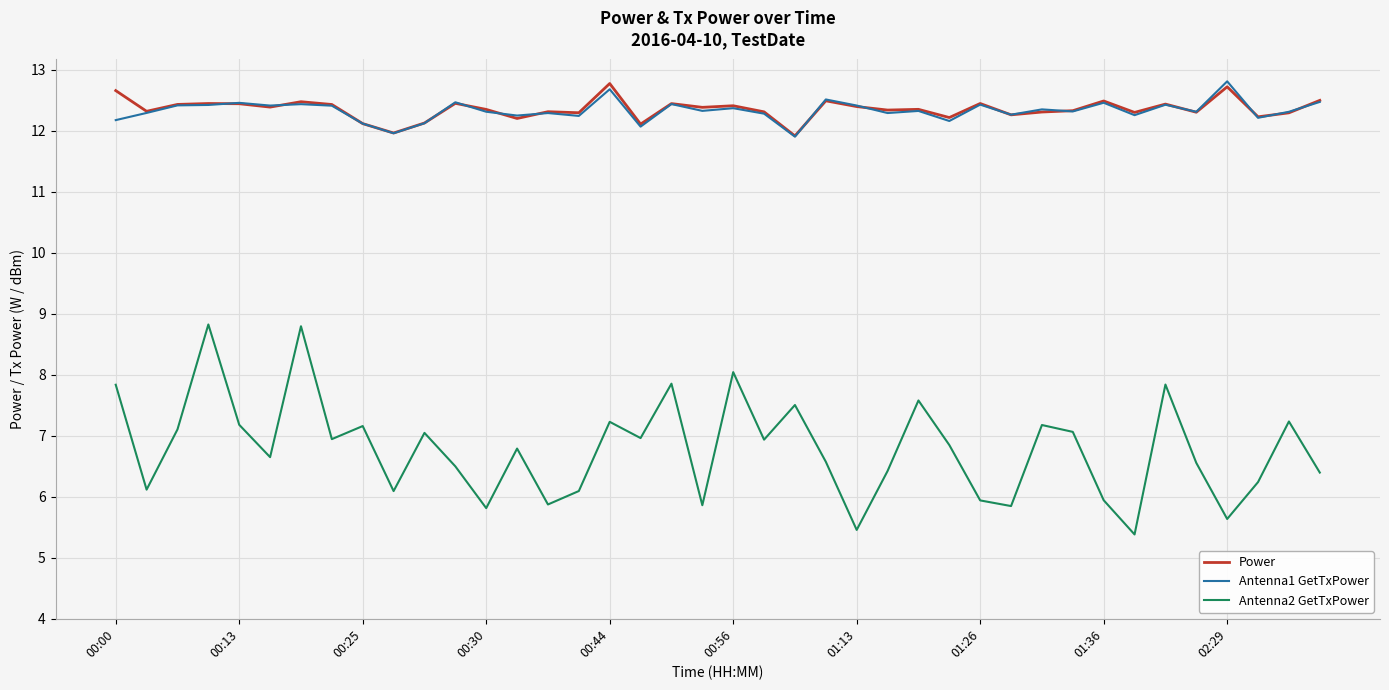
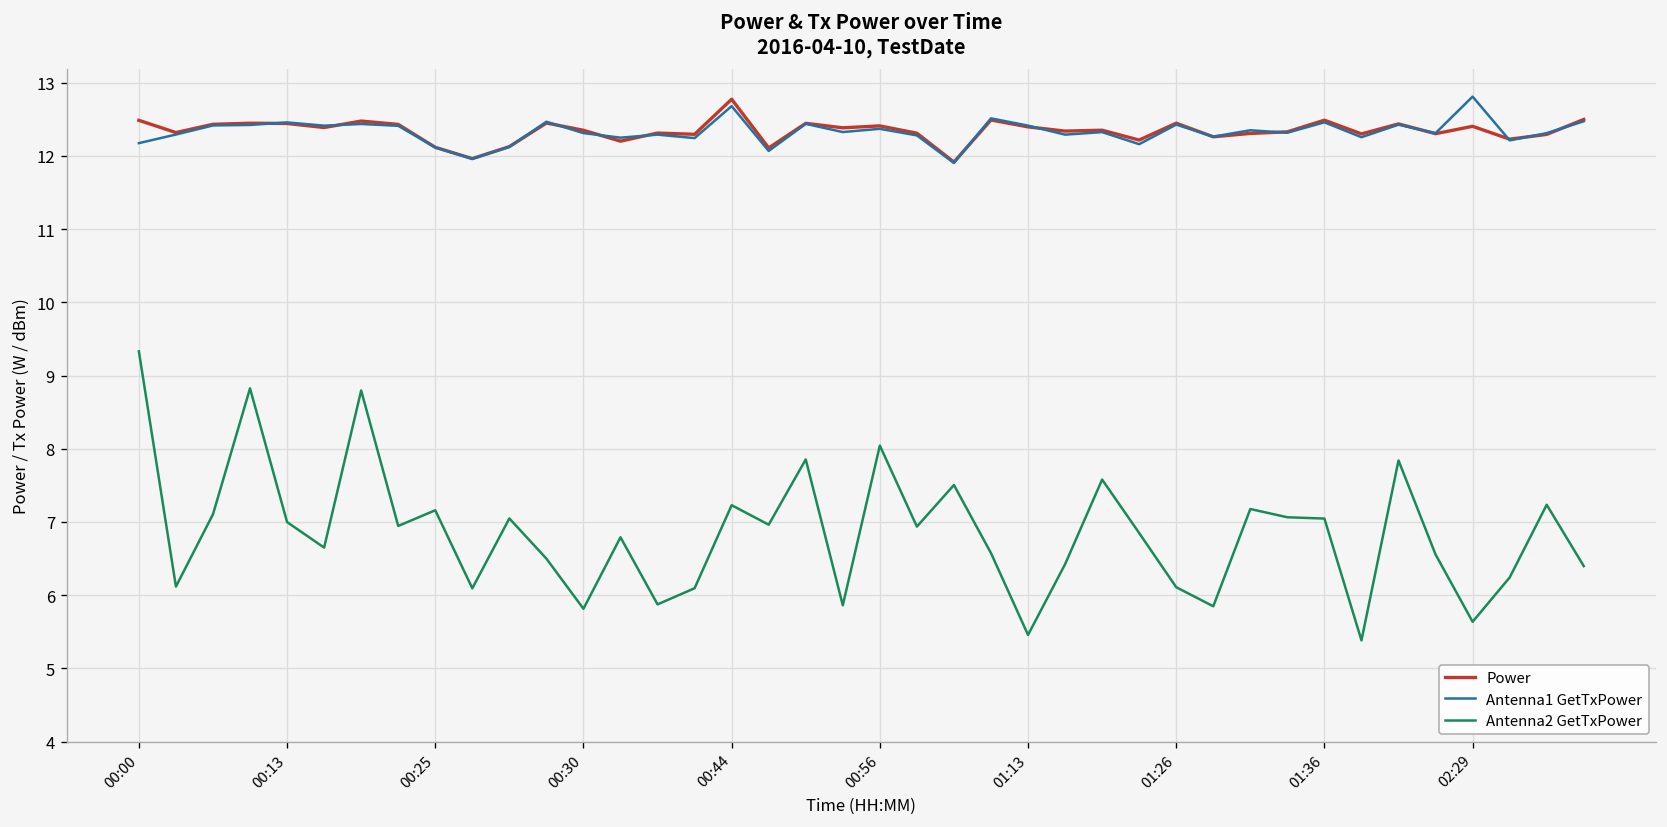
  {
    "Power": {
-     "00:00": 12.7,
+     "00:00": 12.5,
      "00:44": 12.8,
-     "02:29": 12.7
+     "02:29": 12.4
    },
    "Antenna1 GetTxPower": {
      "00:00": 12.2,
      "00:44": 12.7,
      "02:29": 12.8
    },
    "Antenna2 GetTxPower": {
-     "00:00": 7.8,
-     "00:13": 7.2,
+     "00:00": 9.3,
+     "00:13": 7.0,
      "00:30": 5.8,
      "00:44": 7.2,
      "00:56": 8.0,
      "01:13": 5.5,
-     "01:26": 5.9,
-     "01:36": 5.9,
+     "01:26": 6.1,
+     "01:36": 7.0,
      "02:29": 5.6
    }
  }
